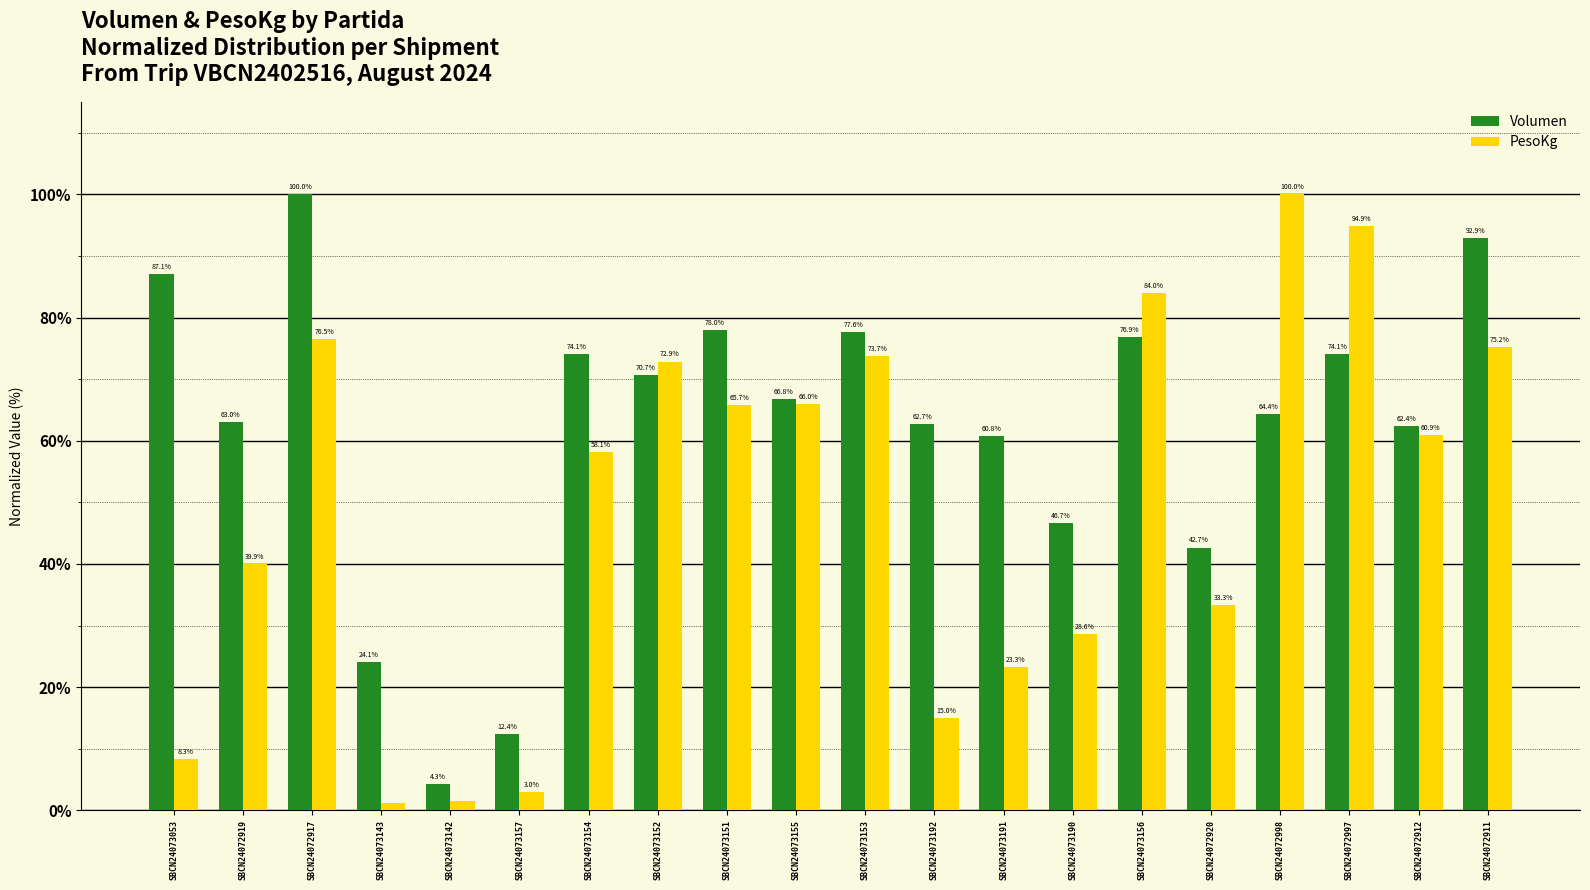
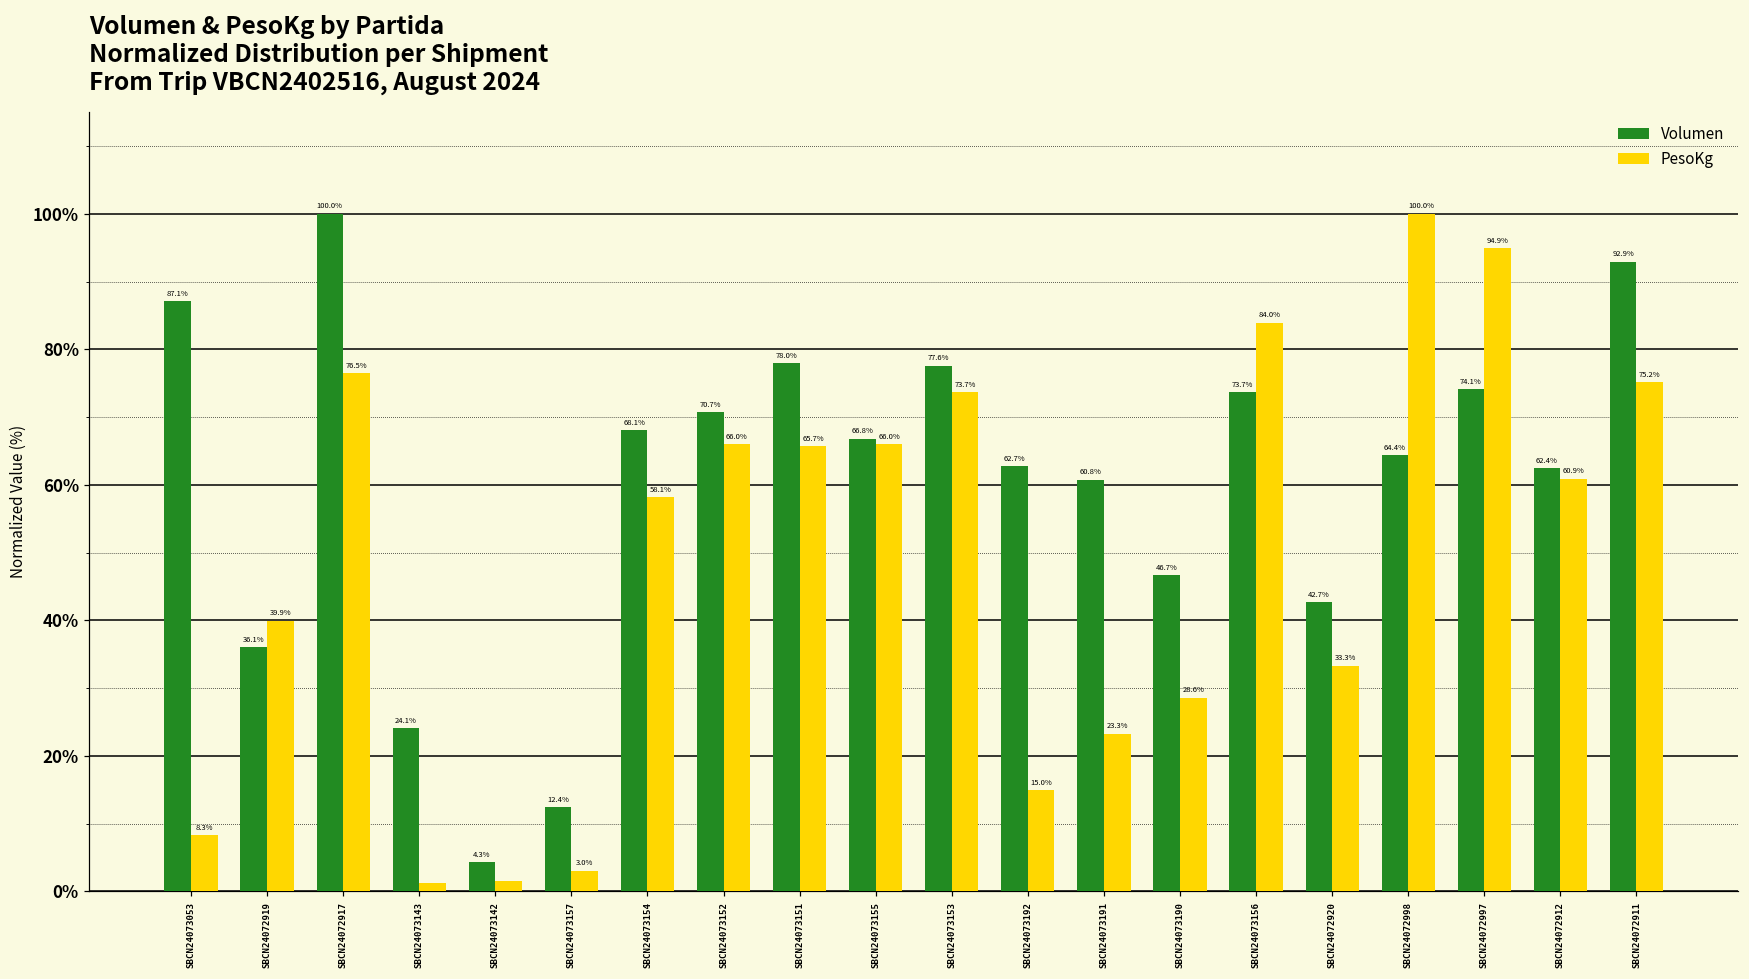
  {
    "Volumen": {
      "SBCN24073053": "87.1%",
-     "SBCN24072919": "63.0%",
+     "SBCN24072919": "36.1%",
      "SBCN24072917": "100.0%",
      "SBCN24073143": "24.1%",
      "SBCN24073142": "4.3%",
      "SBCN24073157": "12.4%",
-     "SBCN24073154": "74.1%",
+     "SBCN24073154": "68.1%",
      "SBCN24073152": "70.7%",
      "SBCN24073151": "78.0%",
      "SBCN24073155": "66.8%",
      "SBCN24073153": "77.6%",
      "SBCN24073192": "62.7%",
      "SBCN24073191": "60.8%",
      "SBCN24073190": "46.7%",
-     "SBCN24073156": "76.9%",
+     "SBCN24073156": "73.7%",
      "SBCN24072920": "42.7%",
      "SBCN24072998": "64.4%",
      "SBCN24072997": "74.1%",
      "SBCN24072912": "62.4%",
      "SBCN24072911": "92.9%"
    },
    "PesoKg": {
      "SBCN24073053": "8.3%",
      "SBCN24072919": "39.9%",
      "SBCN24072917": "76.5%",
      "SBCN24073157": "3.0%",
      "SBCN24073154": "58.1%",
-     "SBCN24073152": "72.9%",
+     "SBCN24073152": "66.0%",
      "SBCN24073151": "65.7%",
      "SBCN24073155": "66.0%",
      "SBCN24073153": "73.7%",
      "SBCN24073192": "15.0%",
      "SBCN24073191": "23.3%",
      "SBCN24073190": "28.6%",
      "SBCN24073156": "84.0%",
      "SBCN24072920": "33.3%",
      "SBCN24072998": "100.0%",
      "SBCN24072997": "94.9%",
      "SBCN24072912": "60.9%",
      "SBCN24072911": "75.2%"
    }
  }
